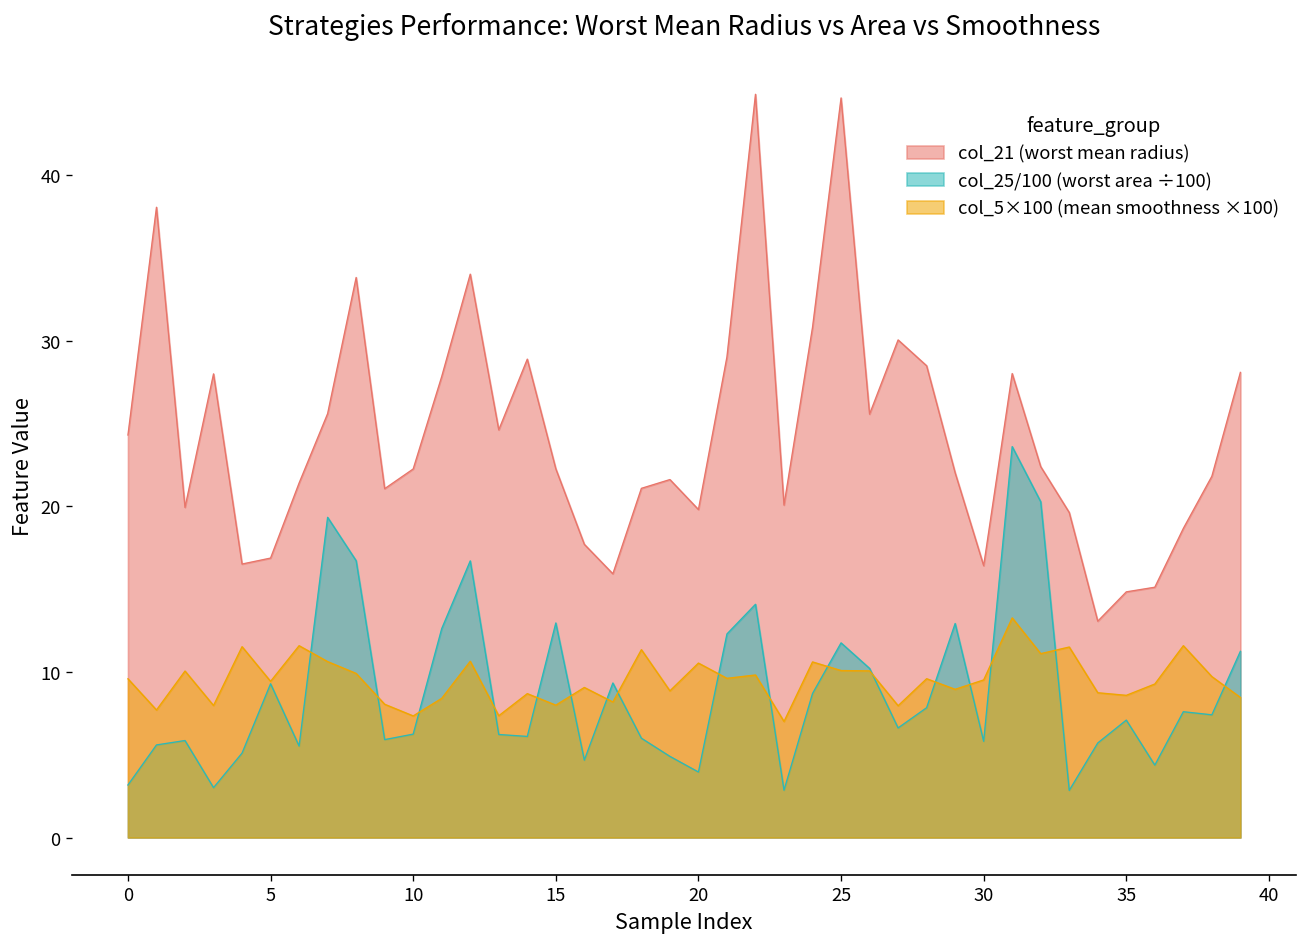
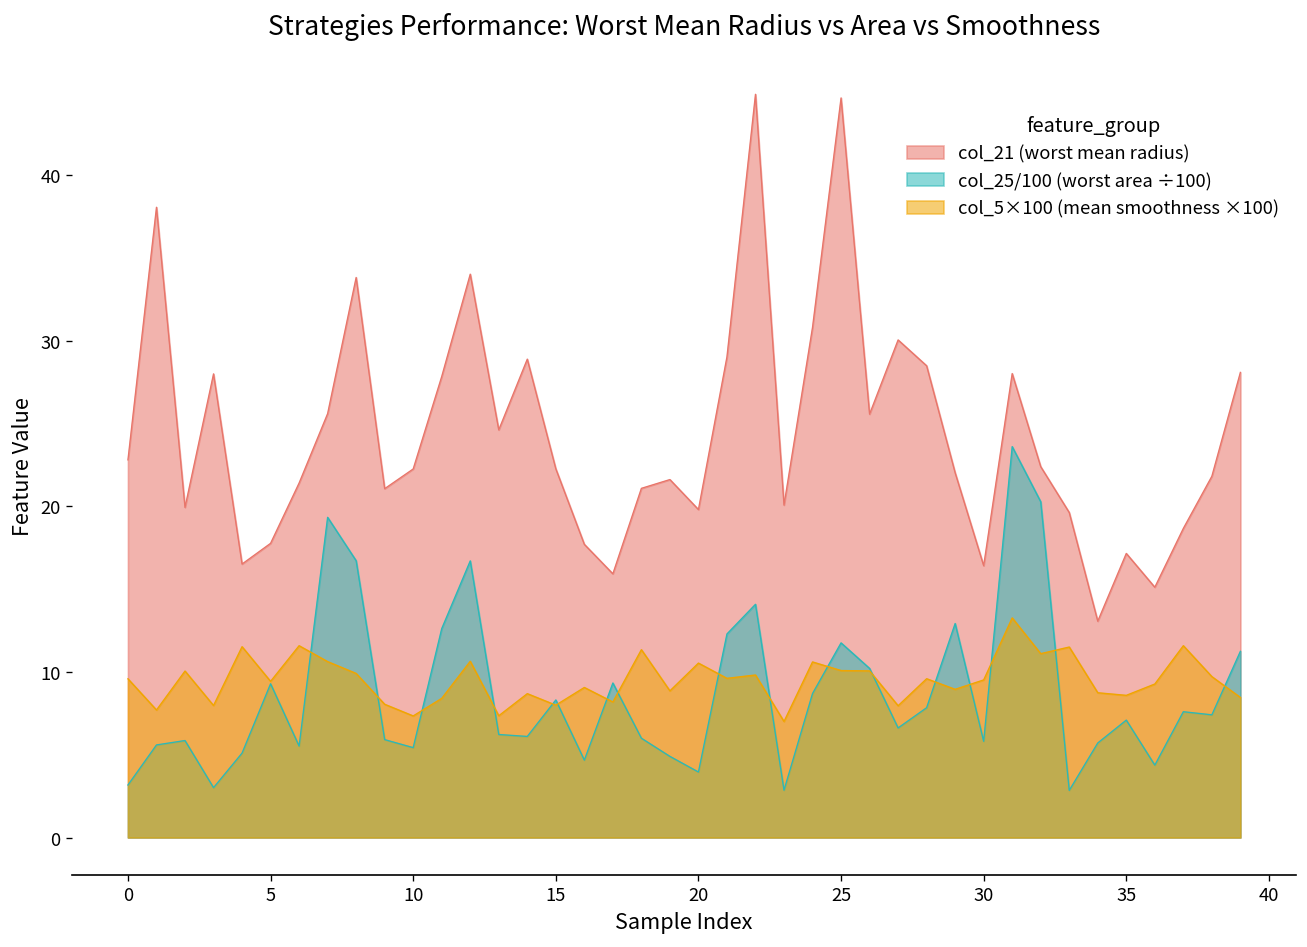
  {
    "col_21 (worst mean radius)": {
-     "0": 24.3,
-     "5": 16.9,
+     "0": 22.8,
+     "5": 17.8,
      "10": 22.3,
      "15": 22.3,
      "20": 19.8,
      "25": 44.7,
      "30": 16.4,
-     "35": 14.8
+     "35": 17.2
    },
    "col_25/100 (worst area ÷100)": {
      "0": 3.2,
-     "10": 6.2,
-     "15": 13.0,
+     "10": 5.4,
+     "15": 8.3,
      "20": 4.0,
      "25": 11.8,
      "30": 5.8,
      "35": 7.1
    },
    "col_5×100 (mean smoothness ×100)": {
      "0": 9.6,
      "10": 7.3,
      "15": 8.0,
      "20": 10.5,
      "25": 10.1,
      "30": 9.5,
      "35": 8.6
    }
  }
